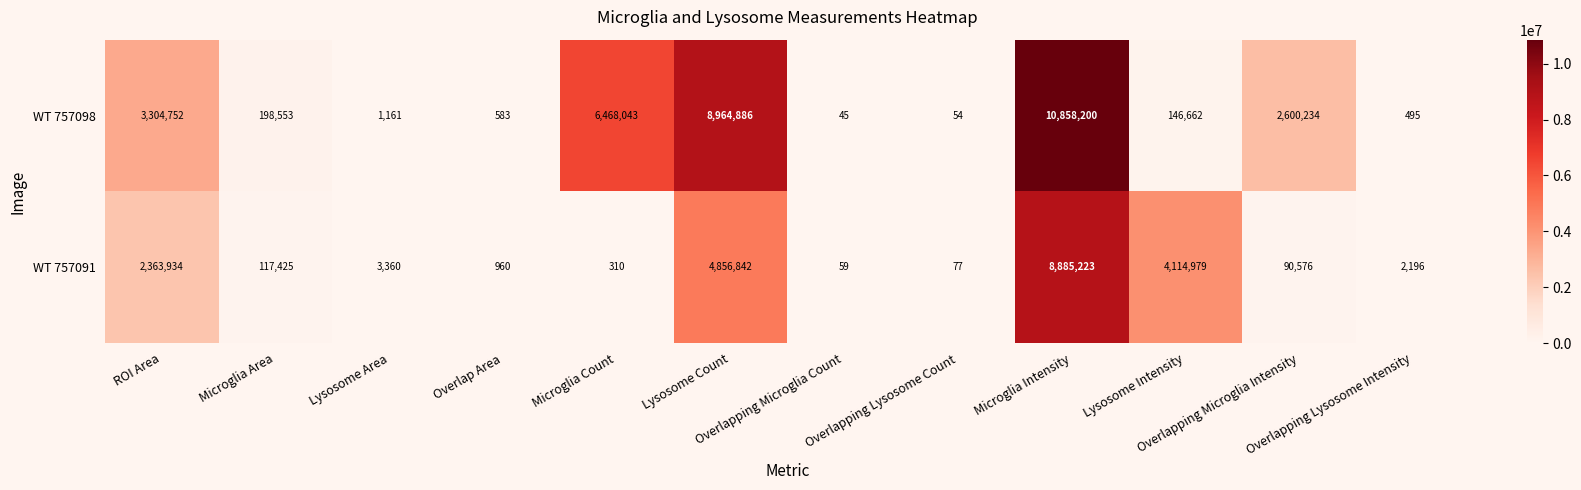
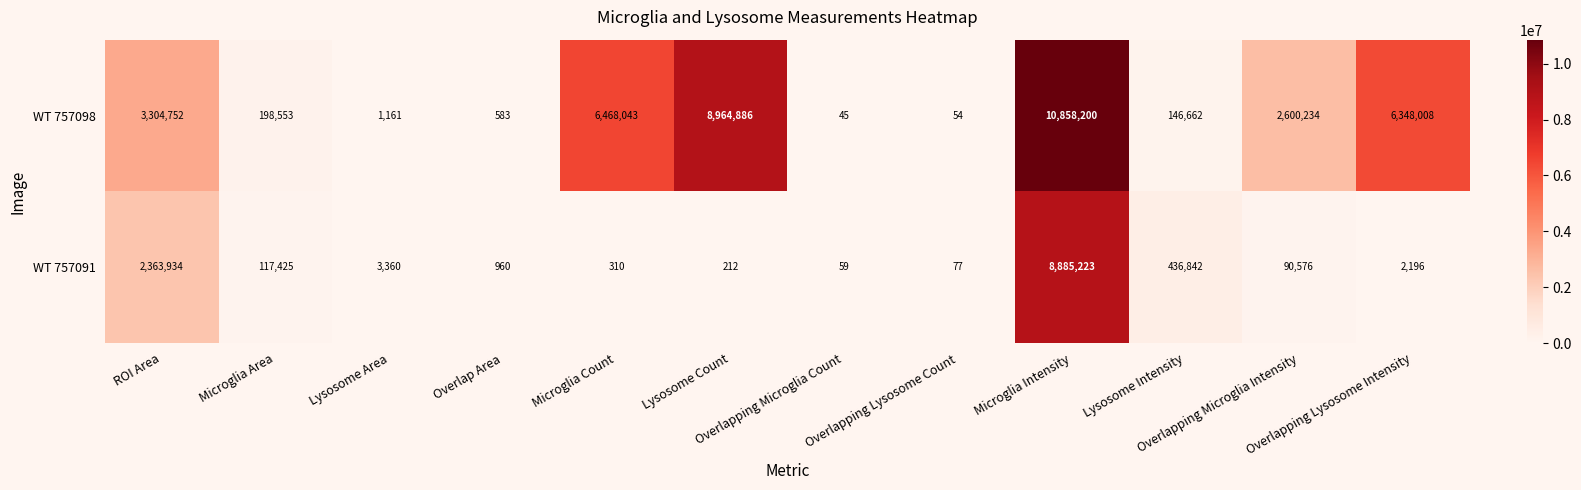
  {
    "WT 757098": {
      "ROI Area": "3,304,752",
      "Microglia Area": "198,553",
      "Lysosome Area": "1,161",
      "Overlap Area": "583",
      "Microglia Count": "6,468,043",
      "Lysosome Count": "8,964,886",
      "Overlapping Microglia Count": "45",
      "Overlapping Lysosome Count": "54",
      "Microglia Intensity": "10,858,200",
      "Lysosome Intensity": "146,662",
      "Overlapping Microglia Intensity": "2,600,234",
-     "Overlapping Lysosome Intensity": "495"
+     "Overlapping Lysosome Intensity": "6,348,008"
    },
    "WT 757091": {
      "ROI Area": "2,363,934",
      "Microglia Area": "117,425",
      "Lysosome Area": "3,360",
      "Overlap Area": "960",
      "Microglia Count": "310",
-     "Lysosome Count": "4,856,842",
+     "Lysosome Count": "212",
      "Overlapping Microglia Count": "59",
      "Overlapping Lysosome Count": "77",
      "Microglia Intensity": "8,885,223",
-     "Lysosome Intensity": "4,114,979",
+     "Lysosome Intensity": "436,842",
      "Overlapping Microglia Intensity": "90,576",
      "Overlapping Lysosome Intensity": "2,196"
    }
  }
